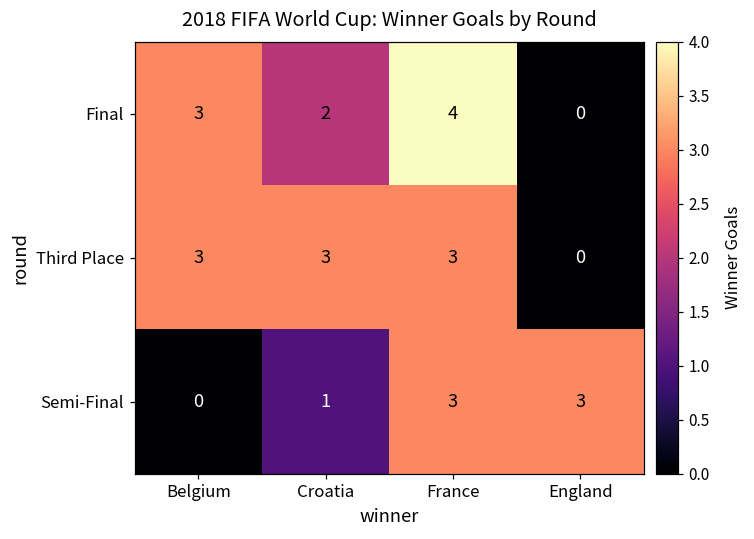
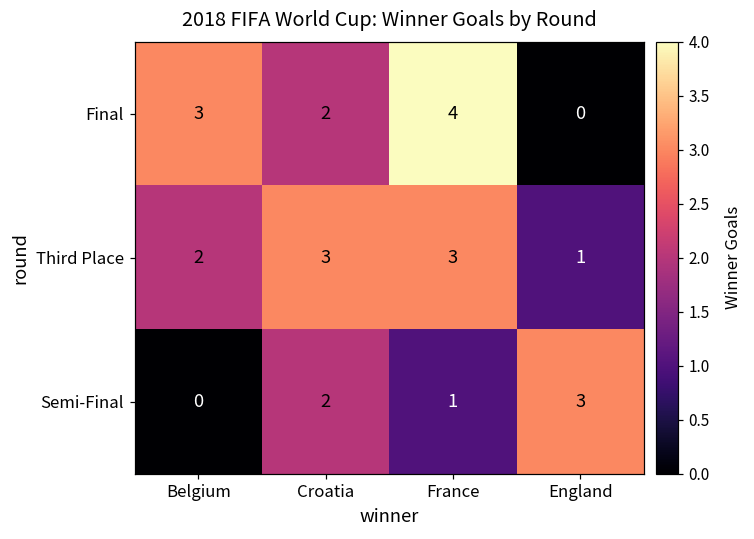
  {
    "Final": {
      "Belgium": 3,
      "Croatia": 2,
      "France": 4,
      "England": 0
    },
    "Third Place": {
-     "Belgium": 3,
+     "Belgium": 2,
      "Croatia": 3,
      "France": 3,
-     "England": 0
+     "England": 1
    },
    "Semi-Final": {
      "Belgium": 0,
-     "Croatia": 1,
-     "France": 3,
+     "Croatia": 2,
+     "France": 1,
      "England": 3
    }
  }
